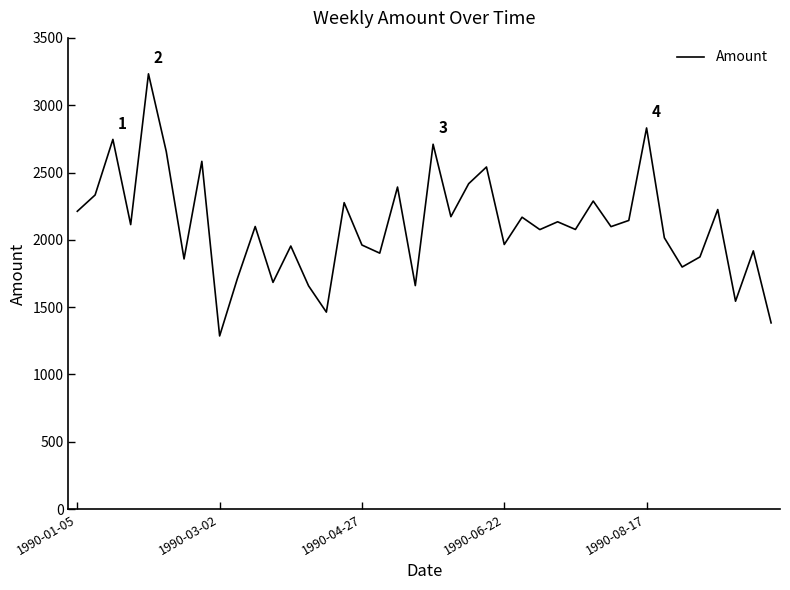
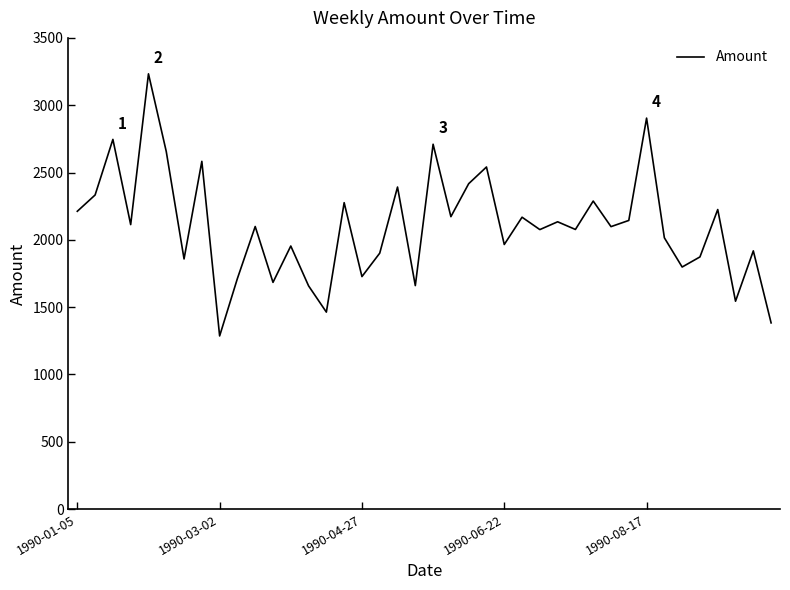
  {
    "1990-01-05": 2210,
    "1990-03-02": 1290,
-   "1990-04-27": 1960,
+   "1990-04-27": 1730,
    "1990-06-22": 1970,
-   "1990-08-17": 2830
+   "1990-08-17": 2900
  }
